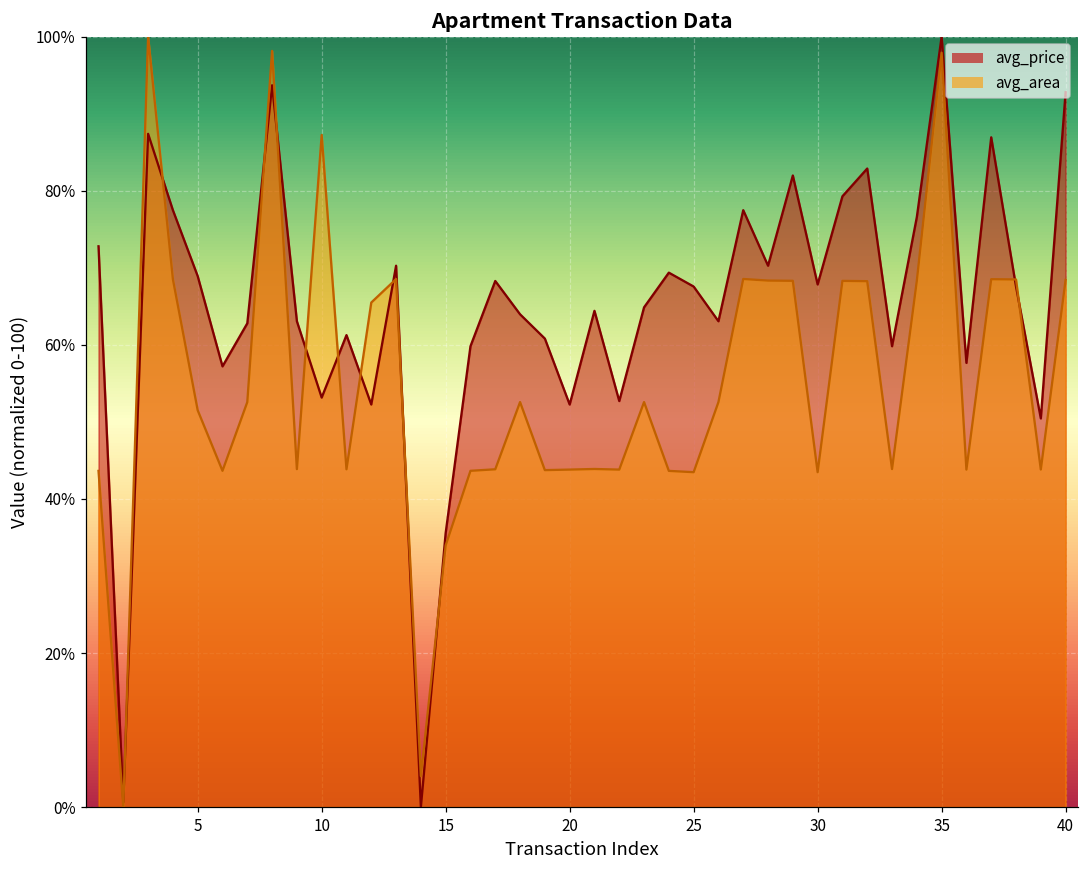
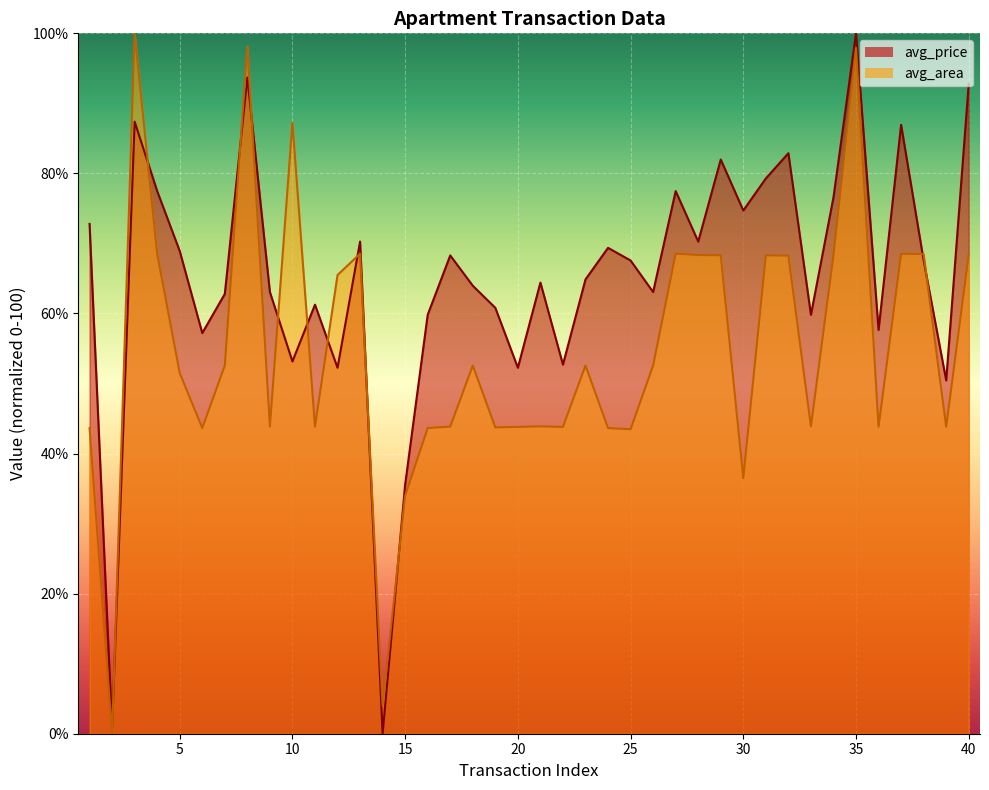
  {
    "avg_price": {
      "5": "69%",
      "10": "53%",
      "15": "36%",
      "20": "52%",
      "25": "68%",
-     "30": "68%",
+     "30": "75%",
      "35": "100%"
    },
    "avg_area": {
      "5": "52%",
      "10": "87%",
      "15": "34%",
      "20": "44%",
      "25": "43%",
-     "30": "43%",
+     "30": "36%",
      "35": "98%",
      "40": "68%"
    }
  }
